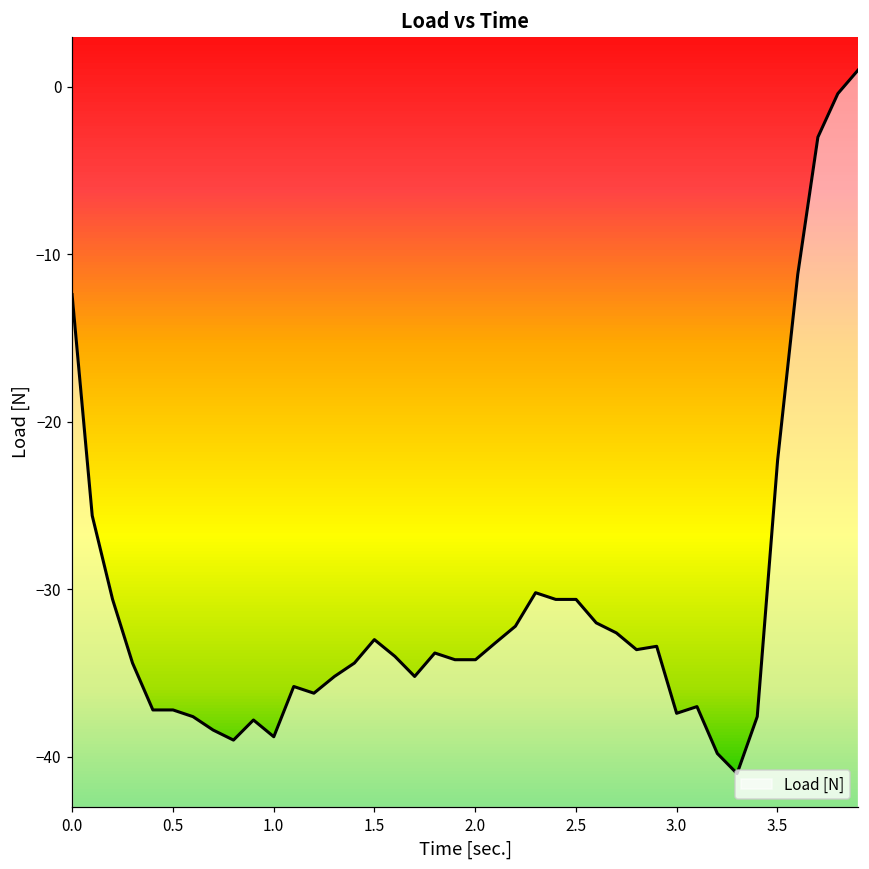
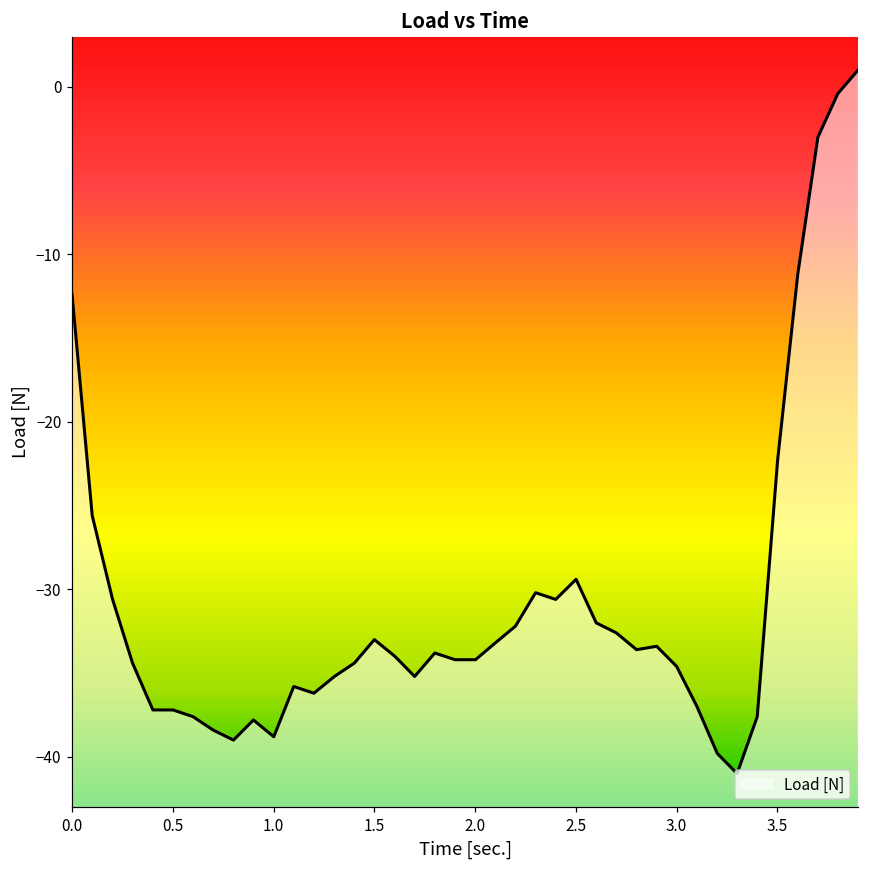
  {
    "0.0": -12.4,
    "0.5": -37.2,
    "1.0": -38.8,
    "1.5": -33.0,
-   "2.5": -30.6,
-   "3.0": -37.4,
+   "2.5": -29.4,
+   "3.0": -34.6,
    "3.5": -22.3
  }
